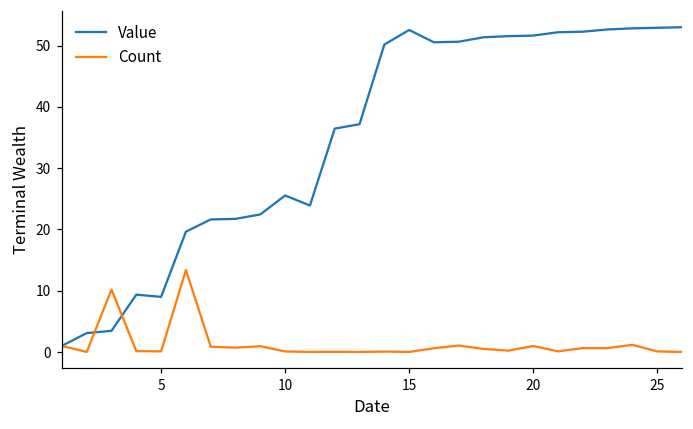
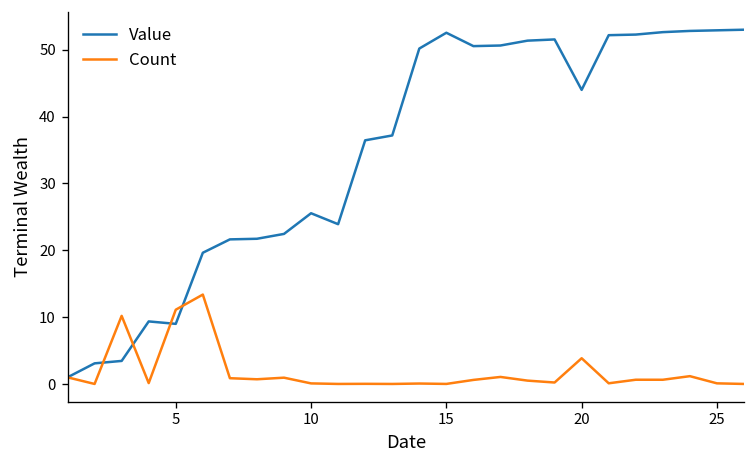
  {
    "Value": {
      "5": 9,
      "10": 26,
      "15": 53,
-     "20": 52,
+     "20": 44,
      "25": 53
    },
    "Count": {
-     "5": 0,
+     "5": 11,
      "10": 0,
      "15": 0,
-     "20": 1,
+     "20": 4,
      "25": 0
    }
  }
